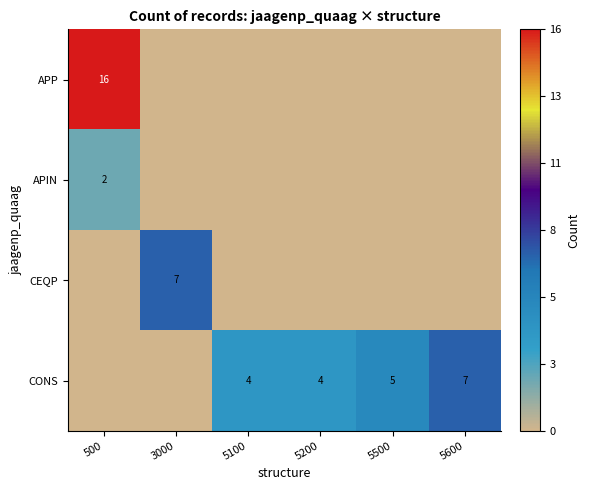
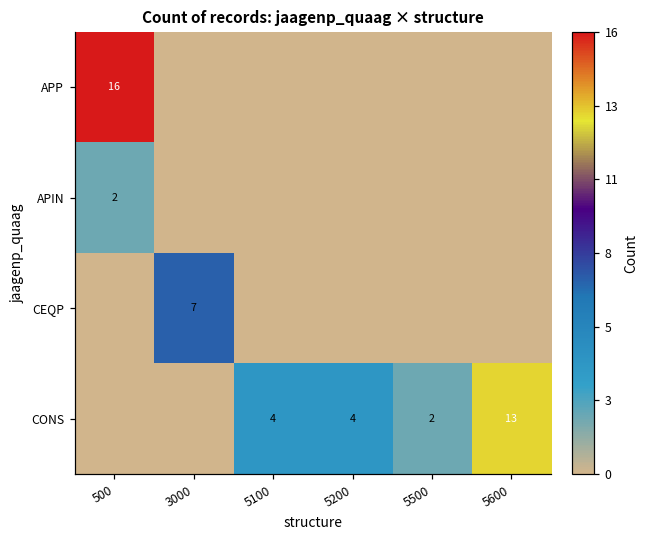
  {
    "APP": {
      "500": 16
    },
    "APIN": {
      "500": 2
    },
    "CEQP": {
      "3000": 7
    },
    "CONS": {
      "5100": 4,
      "5200": 4,
-     "5500": 5,
-     "5600": 7
+     "5500": 2,
+     "5600": 13
    }
  }
